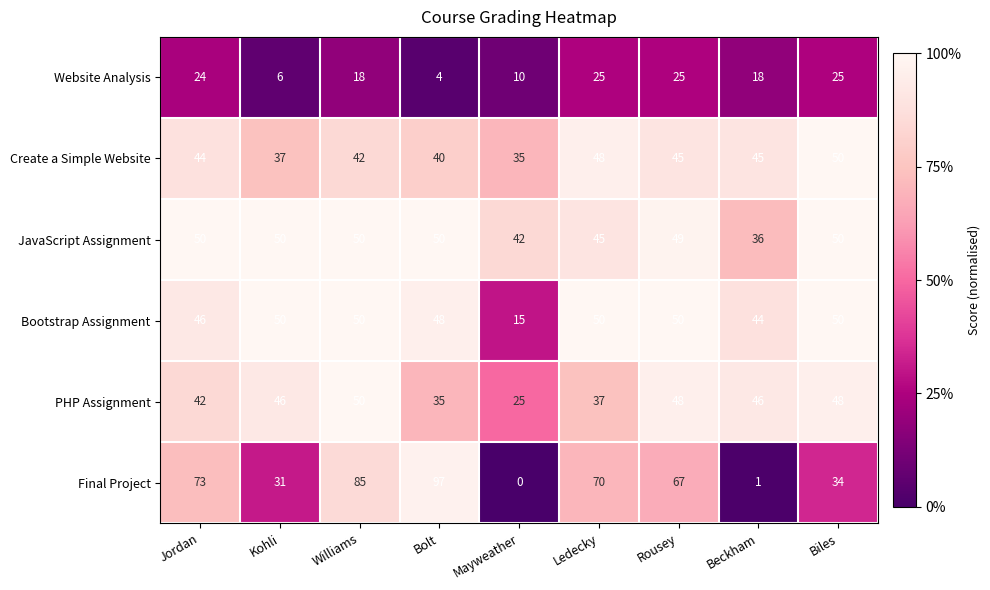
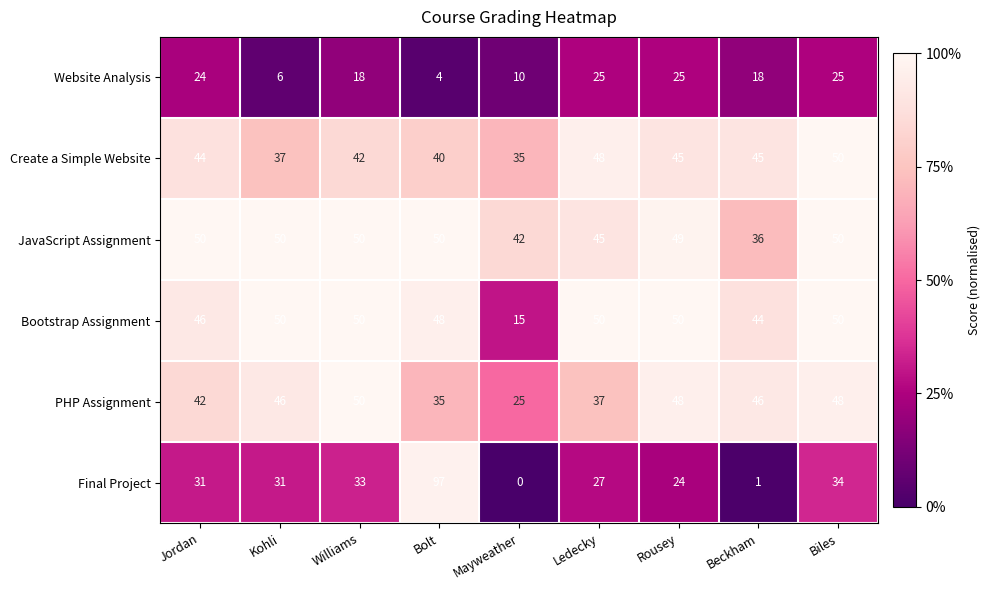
  {
    "Website Analysis": {
      "Jordan": 24,
      "Kohli": 6,
      "Williams": 18,
      "Bolt": 4,
      "Mayweather": 10,
      "Ledecky": 25,
      "Rousey": 25,
      "Beckham": 18,
      "Biles": 25
    },
    "Create a Simple Website": {
      "Kohli": 37,
      "Williams": 42,
      "Bolt": 40,
      "Mayweather": 35
    },
    "JavaScript Assignment": {
      "Mayweather": 42,
      "Beckham": 36
    },
    "Bootstrap Assignment": {
      "Mayweather": 15
    },
    "PHP Assignment": {
      "Jordan": 42,
      "Bolt": 35,
      "Mayweather": 25,
      "Ledecky": 37
    },
    "Final Project": {
-     "Jordan": 73,
+     "Jordan": 31,
      "Kohli": 31,
-     "Williams": 85,
+     "Williams": 33,
      "Mayweather": 0,
-     "Ledecky": 70,
-     "Rousey": 67,
+     "Ledecky": 27,
+     "Rousey": 24,
      "Beckham": 1,
      "Biles": 34
    }
  }
